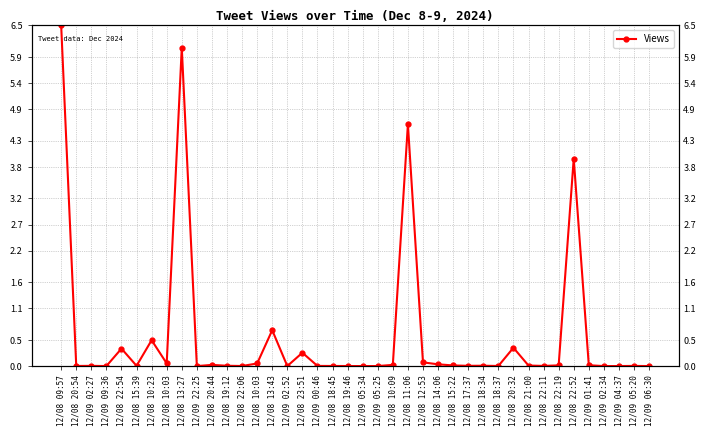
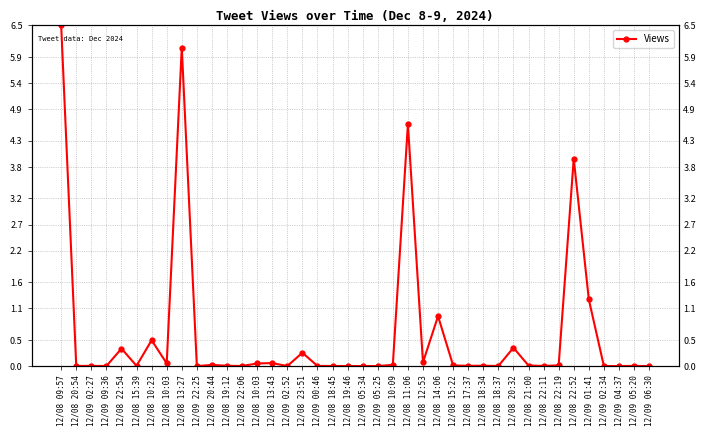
  {
    "12/08 20:54": 0.0,
    "12/09 02:27": 0.0,
    "12/09 09:36": 0.0,
    "12/08 22:54": 0.3,
    "12/08 15:39": 0.0,
    "12/08 10:23": 0.5,
    "12/08 13:27": 6.1,
    "12/09 22:25": 0.0,
    "12/08 20:44": 0.0,
    "12/08 19:12": 0.0,
    "12/08 22:06": 0.0,
-   "12/08 13:43": 0.7,
+   "12/08 13:43": 0.1,
    "12/09 02:52": 0.0,
    "12/08 23:51": 0.3,
    "12/09 00:46": 0.0,
    "12/08 18:45": 0.0,
    "12/08 19:46": 0.0,
    "12/09 05:34": 0.0,
    "12/09 05:25": 0.0,
    "12/08 10:09": 0.0,
    "12/08 11:06": 4.6,
    "12/08 12:53": 0.1,
-   "12/08 14:06": 0.0,
+   "12/08 14:06": 1.0,
    "12/08 15:22": 0.0,
    "12/08 17:37": 0.0,
    "12/08 18:34": 0.0,
    "12/08 18:37": 0.0,
    "12/08 20:32": 0.4,
    "12/08 21:00": 0.0,
    "12/08 22:11": 0.0,
    "12/08 22:19": 0.0,
    "12/08 22:52": 4.0,
-   "12/09 01:41": 0.0,
+   "12/09 01:41": 1.3,
    "12/09 02:34": 0.0,
    "12/09 04:37": 0.0,
    "12/09 05:20": 0.0,
    "12/09 06:30": 0.0
  }
